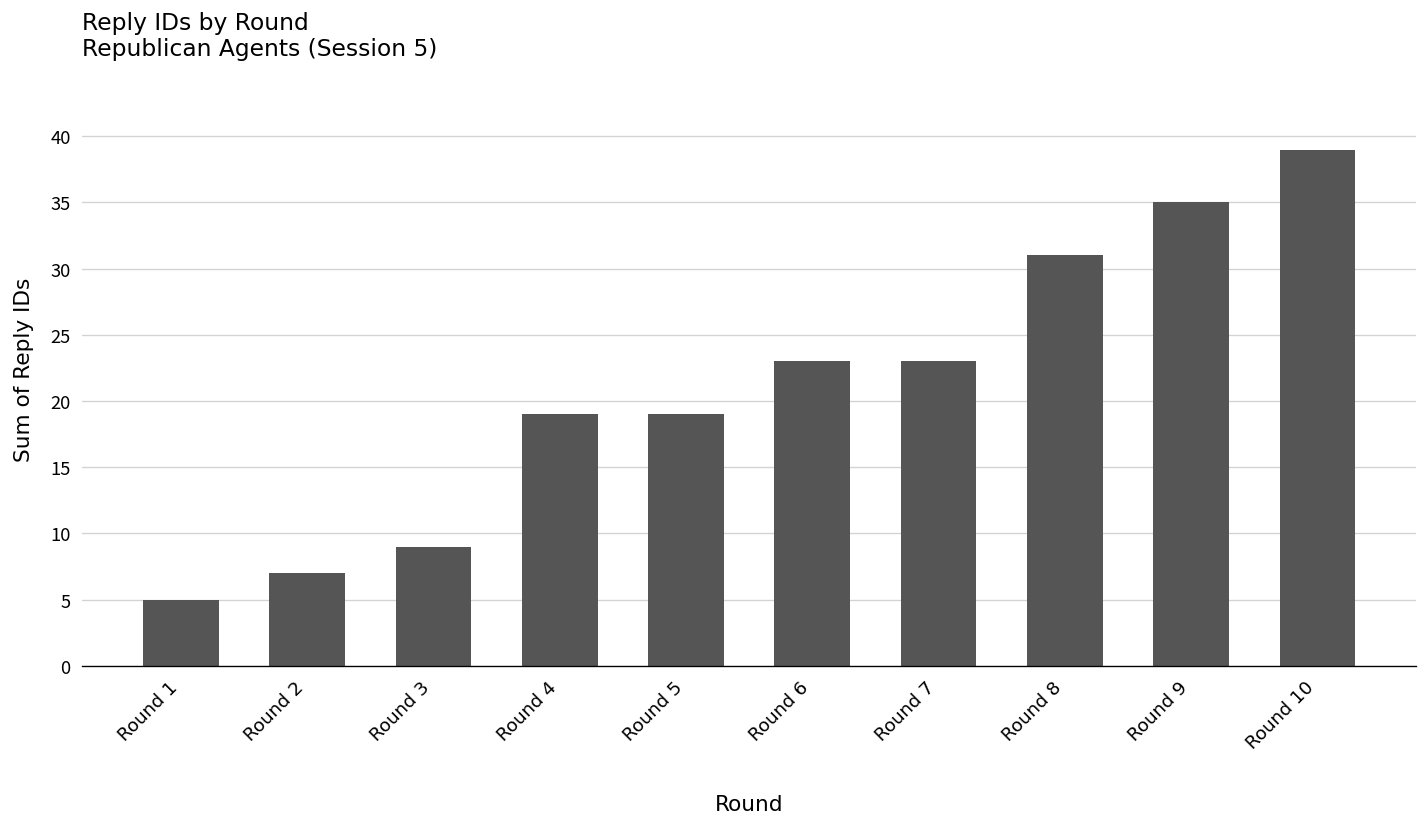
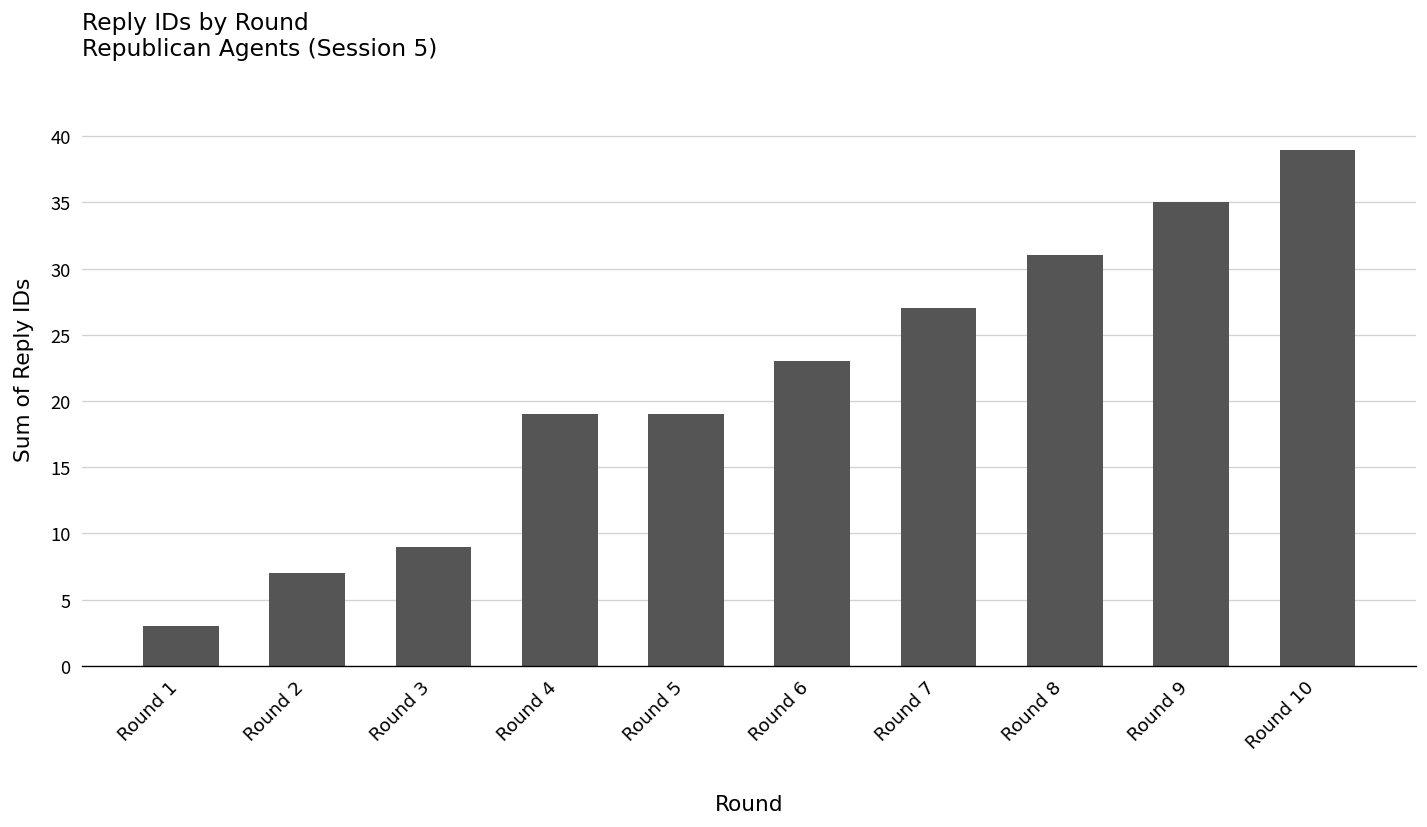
  {
-   "Round 1": 5,
+   "Round 1": 3,
    "Round 2": 7,
    "Round 3": 9,
    "Round 4": 19,
    "Round 5": 19,
    "Round 6": 23,
-   "Round 7": 23,
+   "Round 7": 27,
    "Round 8": 31,
    "Round 9": 35,
    "Round 10": 39
  }
